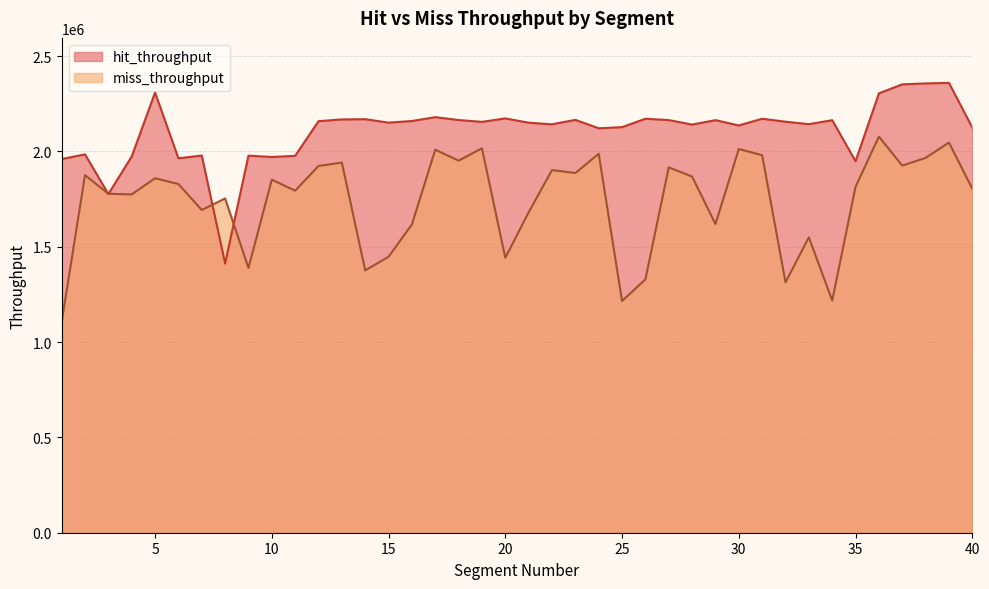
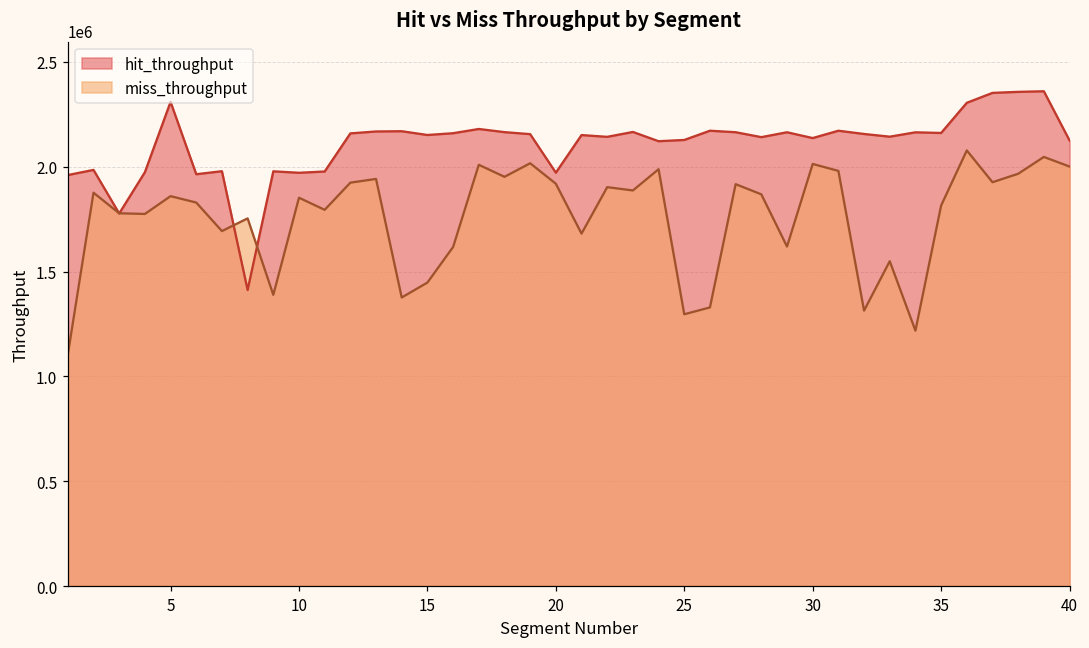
  {
    "hit_throughput": {
      "5": 2310000,
      "10": 1970000,
      "15": 2150000,
-     "20": 2170000,
+     "20": 1970000,
      "25": 2130000,
      "30": 2140000,
-     "35": 1950000,
+     "35": 2160000,
      "40": 2120000
    },
    "miss_throughput": {
      "5": 1860000,
      "10": 1850000,
      "15": 1450000,
-     "20": 1440000,
-     "25": 1220000,
+     "20": 1920000,
+     "25": 1300000,
      "30": 2010000,
      "35": 1810000,
-     "40": 1800000
+     "40": 2000000
    }
  }
